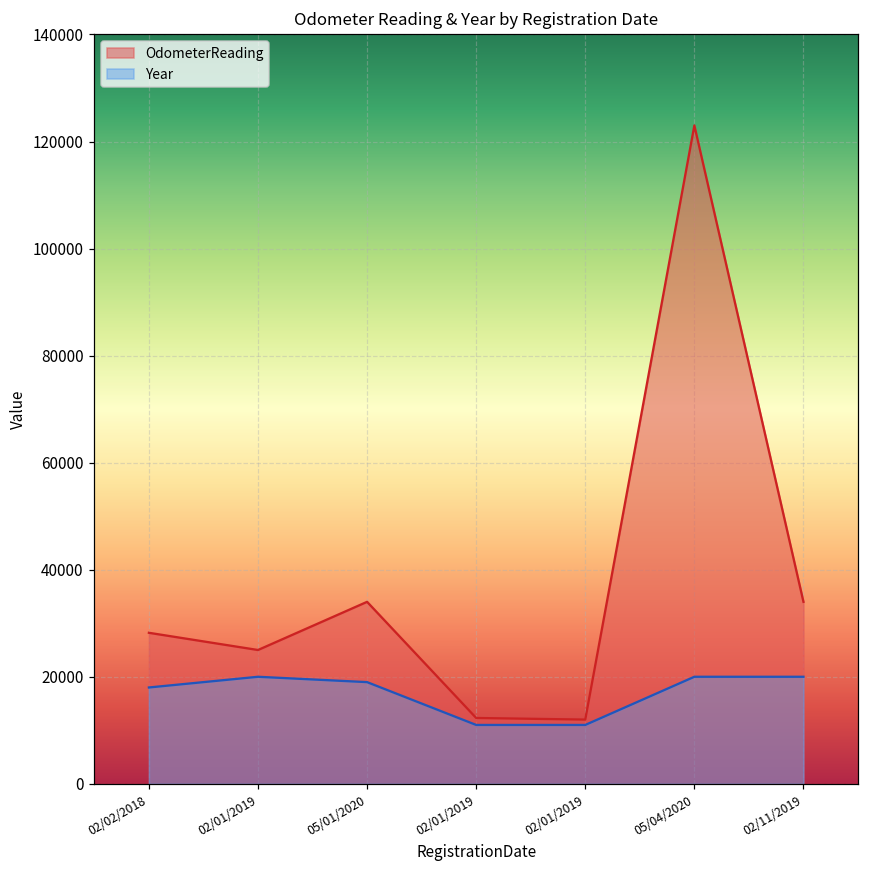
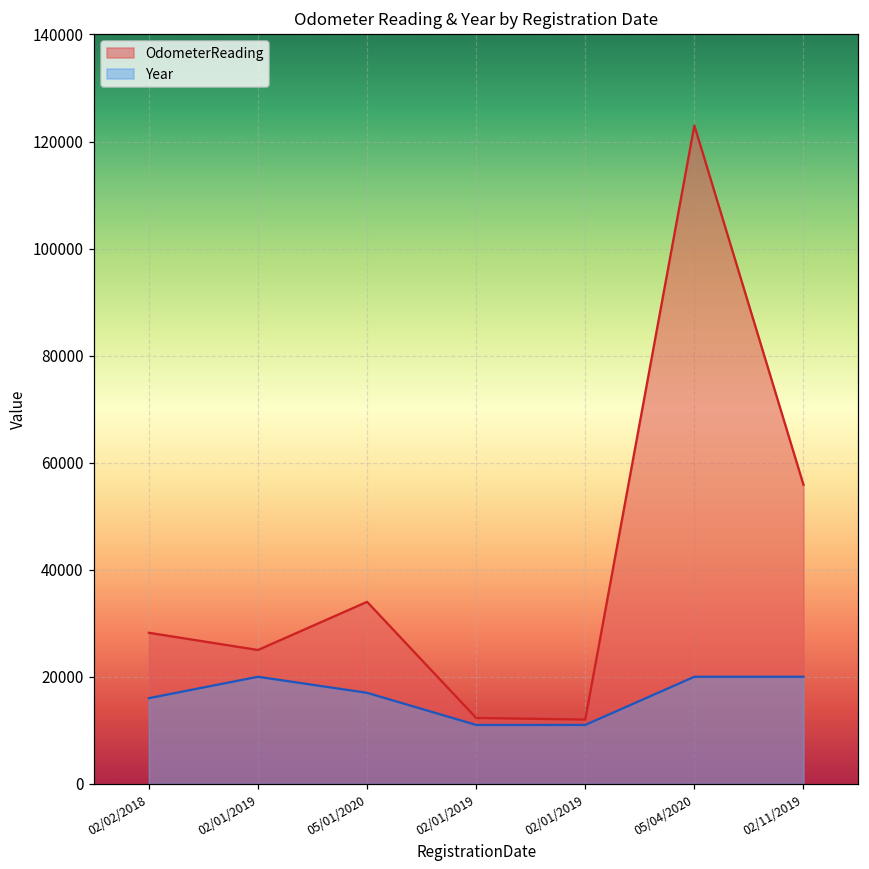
  {
    "OdometerReading": {
      "02/02/2018": 28000,
      "05/01/2020": 34000,
      "05/04/2020": 123000,
-     "02/11/2019": 34000
+     "02/11/2019": 56000
    },
    "Year": {
-     "02/02/2018": 18000,
-     "05/01/2020": 19000,
+     "02/02/2018": 16000,
+     "05/01/2020": 17000,
      "05/04/2020": 20000,
      "02/11/2019": 20000
    }
  }
